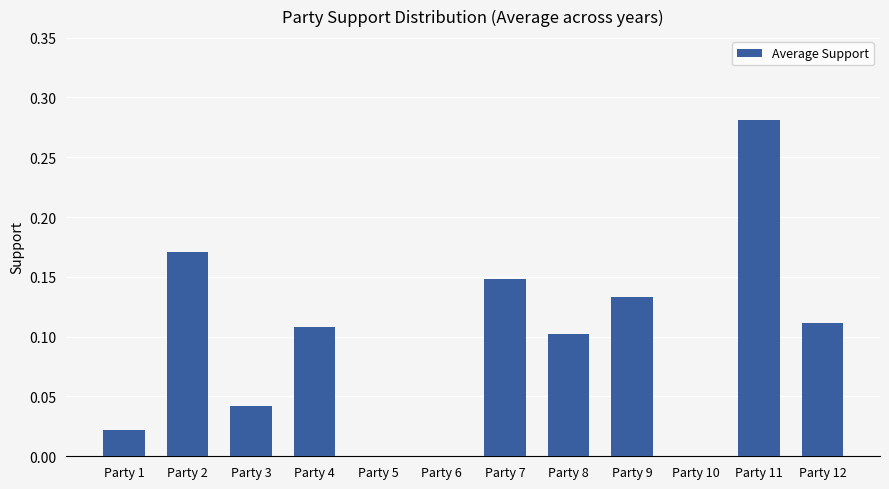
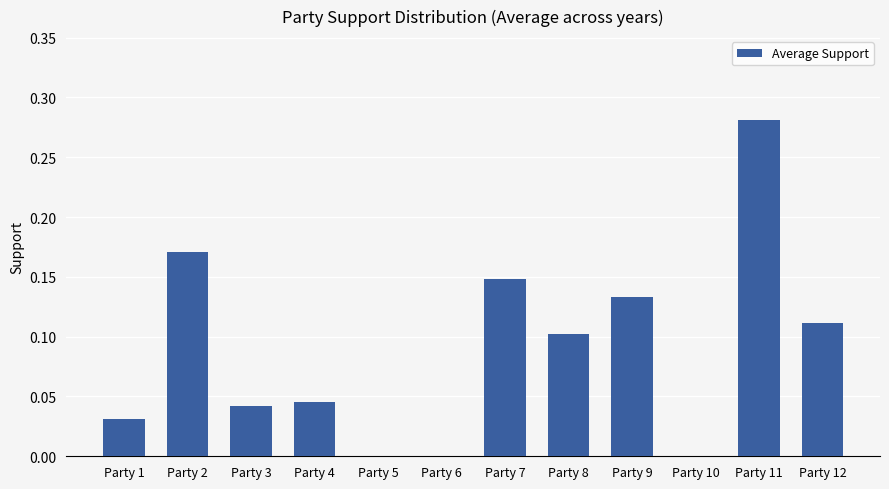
  {
-   "Party 1": 0.022,
+   "Party 1": 0.031,
    "Party 2": 0.171,
    "Party 3": 0.042,
-   "Party 4": 0.108,
+   "Party 4": 0.045,
    "Party 5": 0.000,
    "Party 6": 0.000,
    "Party 7": 0.148,
    "Party 8": 0.102,
    "Party 9": 0.133,
    "Party 10": 0.000,
    "Party 11": 0.281,
    "Party 12": 0.111
  }
